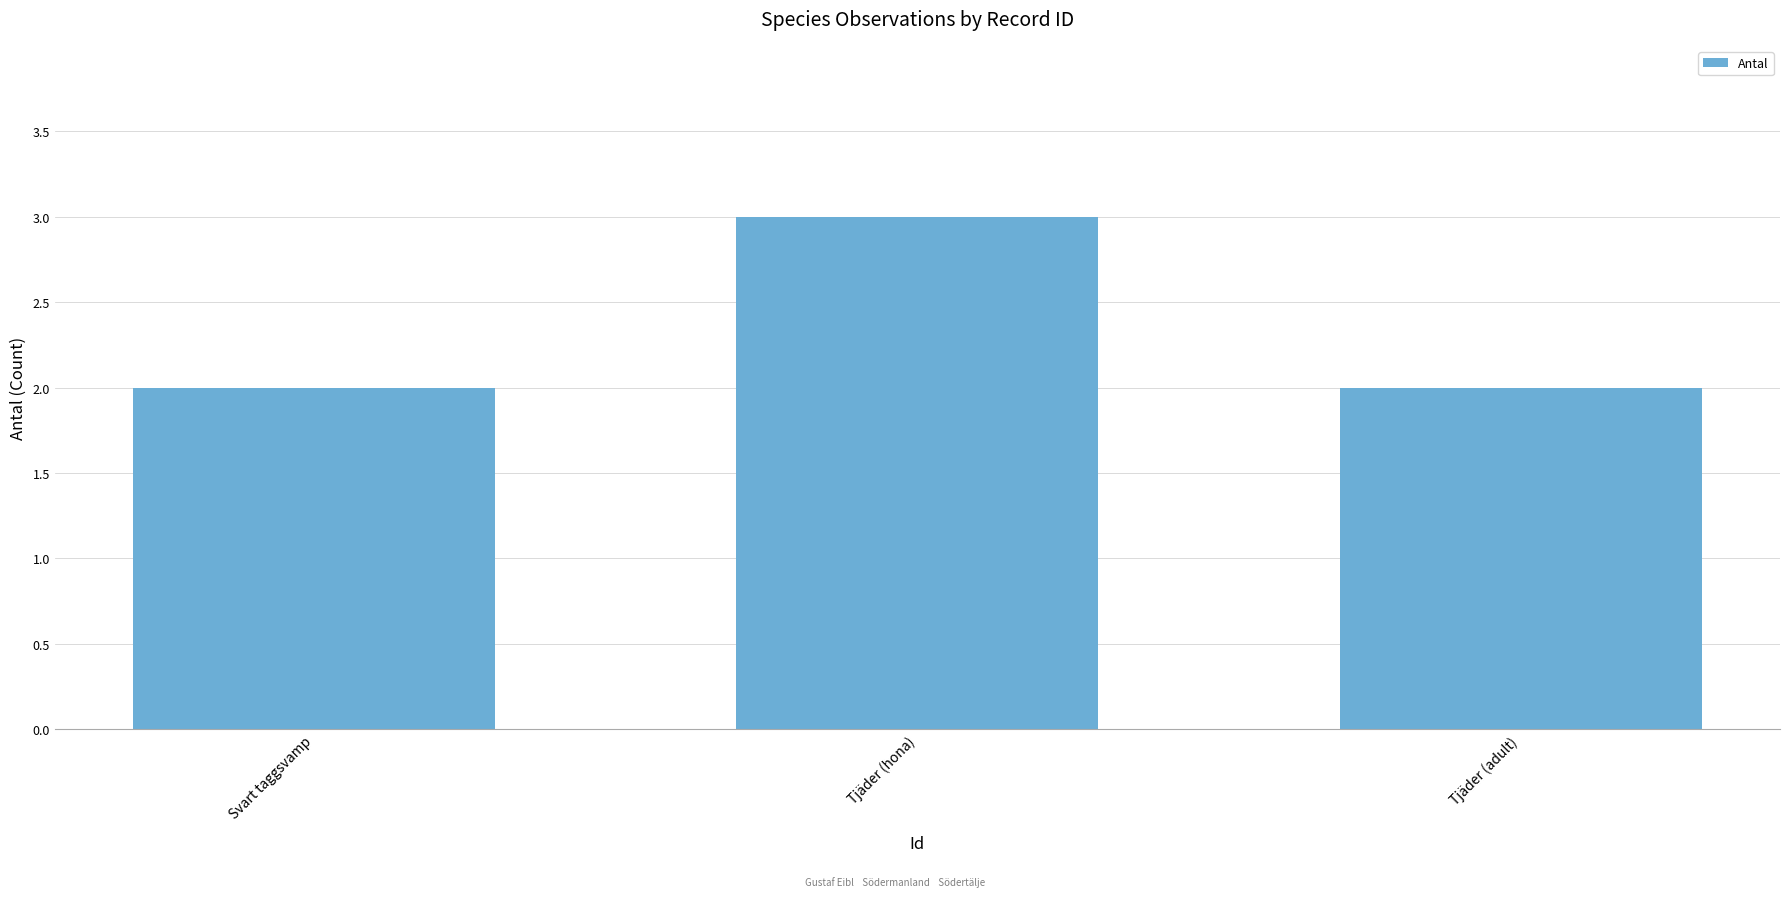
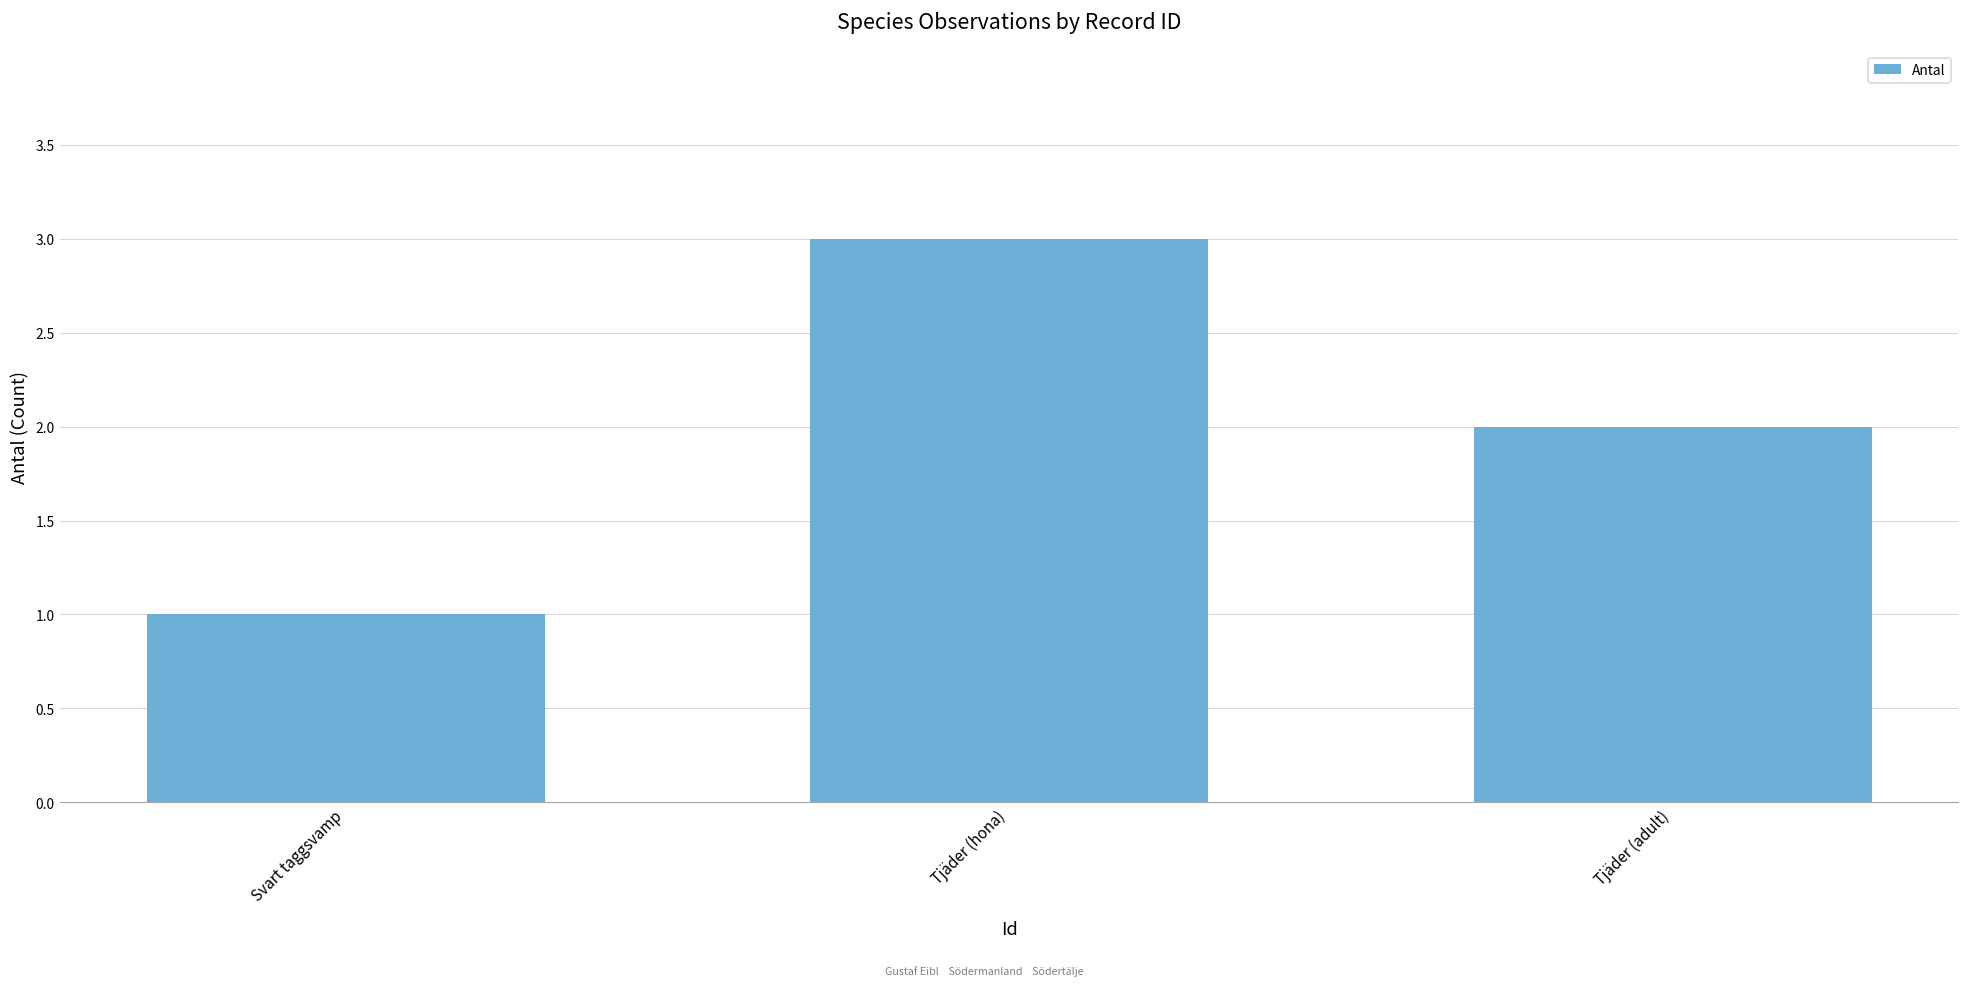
  {
-   "Svart taggsvamp": 2,
+   "Svart taggsvamp": 1,
    "Tjäder (hona)": 3,
    "Tjäder (adult)": 2
  }
